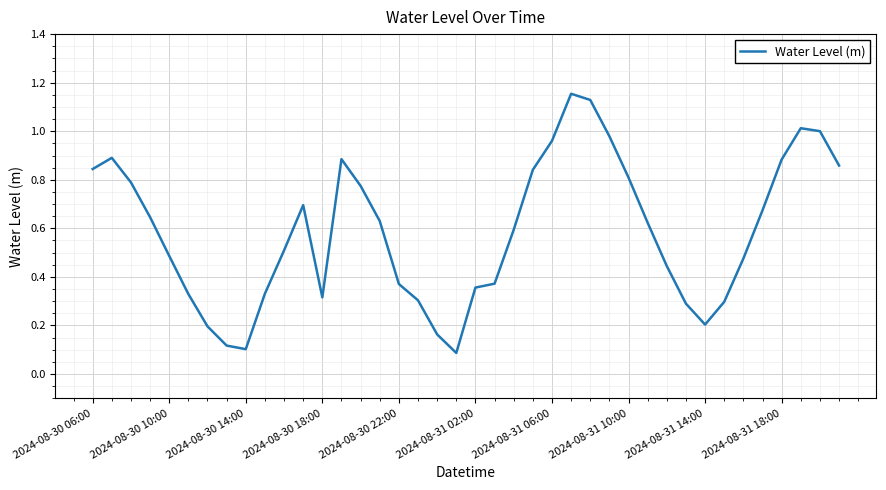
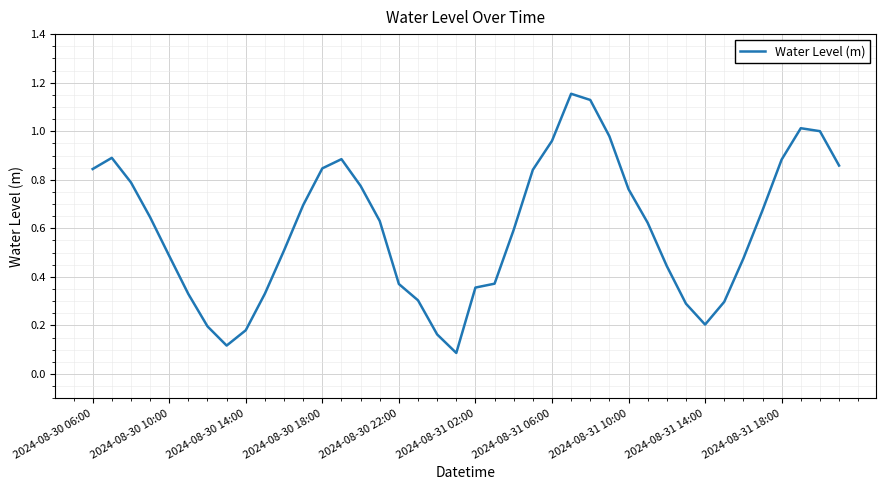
  {
    "2024-08-30 06:00": 0.84,
    "2024-08-30 10:00": 0.49,
-   "2024-08-30 14:00": 0.10,
-   "2024-08-30 18:00": 0.32,
+   "2024-08-30 14:00": 0.18,
+   "2024-08-30 18:00": 0.85,
    "2024-08-30 22:00": 0.37,
    "2024-08-31 02:00": 0.36,
    "2024-08-31 06:00": 0.96,
-   "2024-08-31 10:00": 0.81,
+   "2024-08-31 10:00": 0.76,
    "2024-08-31 14:00": 0.20,
    "2024-08-31 18:00": 0.88
  }
